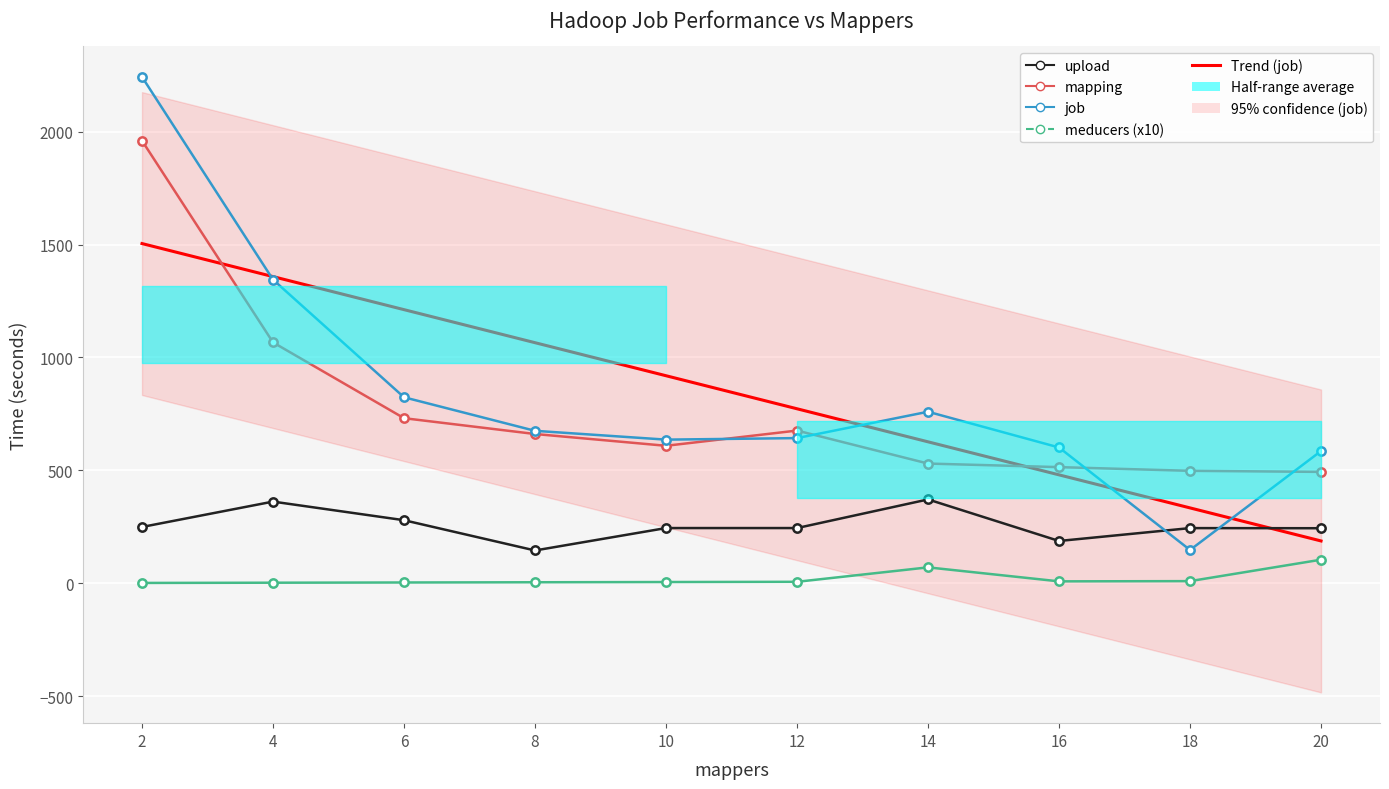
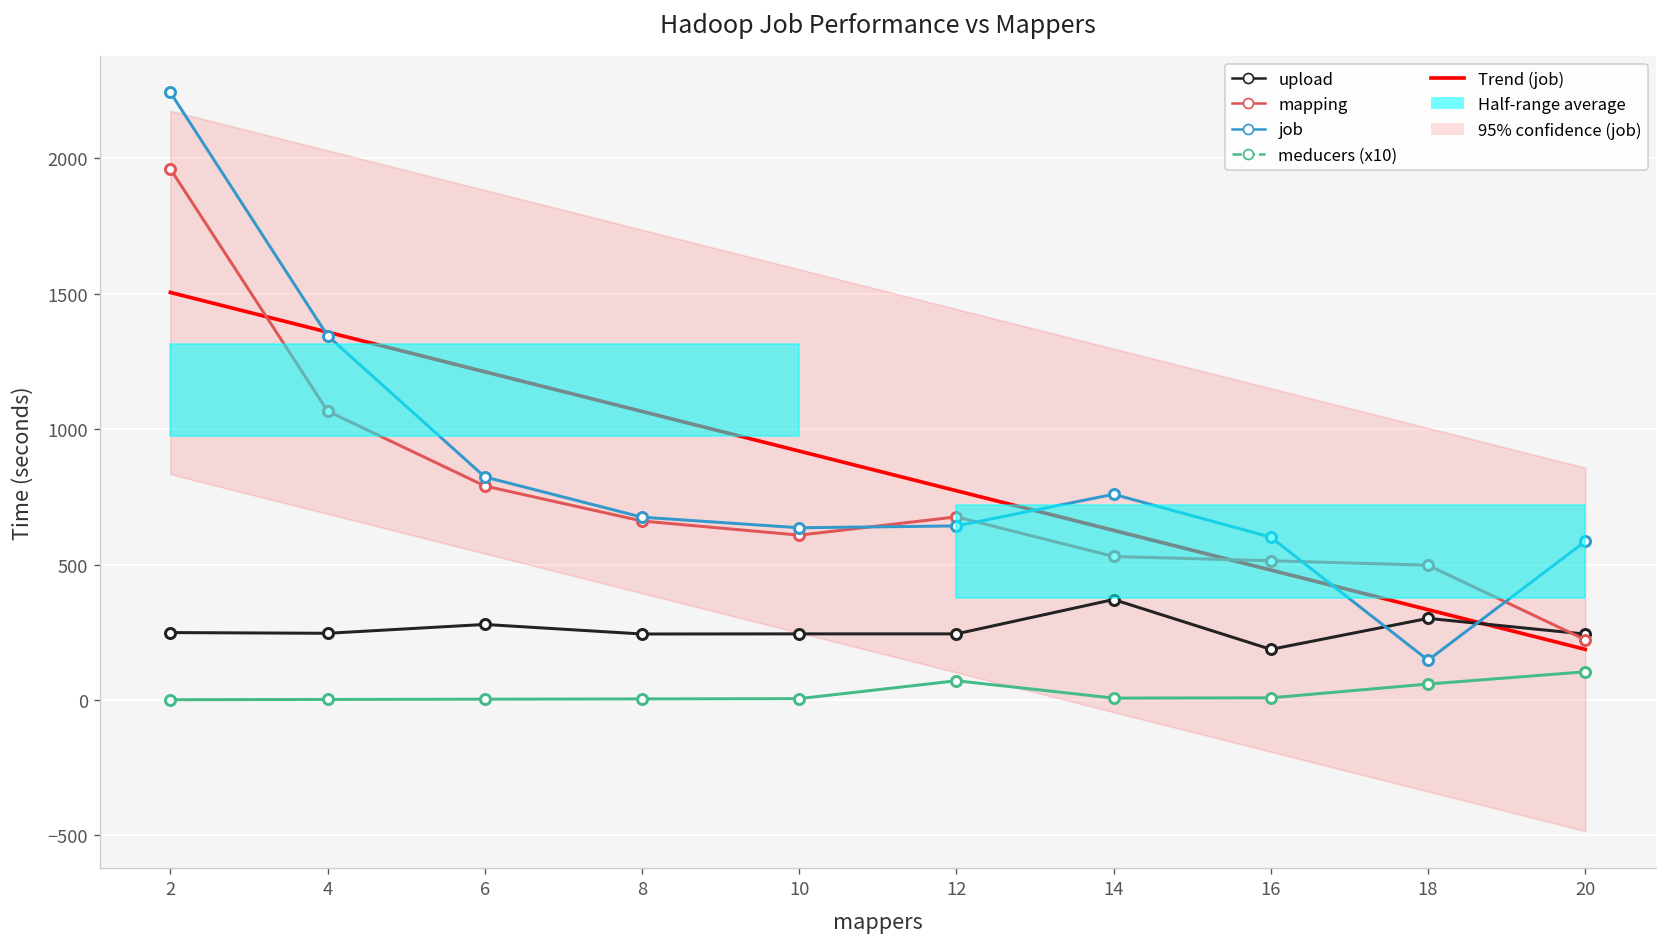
  {
    "upload": {
      "2": 250,
-     "4": 360,
+     "4": 250,
      "6": 280,
-     "8": 140,
+     "8": 240,
      "10": 240,
      "12": 240,
      "14": 370,
      "16": 190,
-     "18": 240,
+     "18": 300,
      "20": 240
    },
    "mapping": {
      "2": 1960,
      "4": 1070,
-     "6": 730,
+     "6": 790,
      "8": 660,
      "10": 610,
      "12": 680,
      "14": 530,
      "16": 510,
      "18": 500,
-     "20": 490
+     "20": 220
    },
    "job": {
      "2": 2240,
      "4": 1340,
      "6": 820,
      "8": 670,
      "10": 640,
      "12": 640,
      "14": 760,
      "16": 600,
      "18": 150,
      "20": 590
    },
    "meducers (x10)": {
      "2": 0,
      "4": 0,
      "6": 0,
      "8": 0,
      "10": 10,
-     "12": 10,
-     "14": 70,
+     "12": 70,
+     "14": 10,
      "16": 10,
-     "18": 10,
+     "18": 60,
      "20": 100
    }
  }
